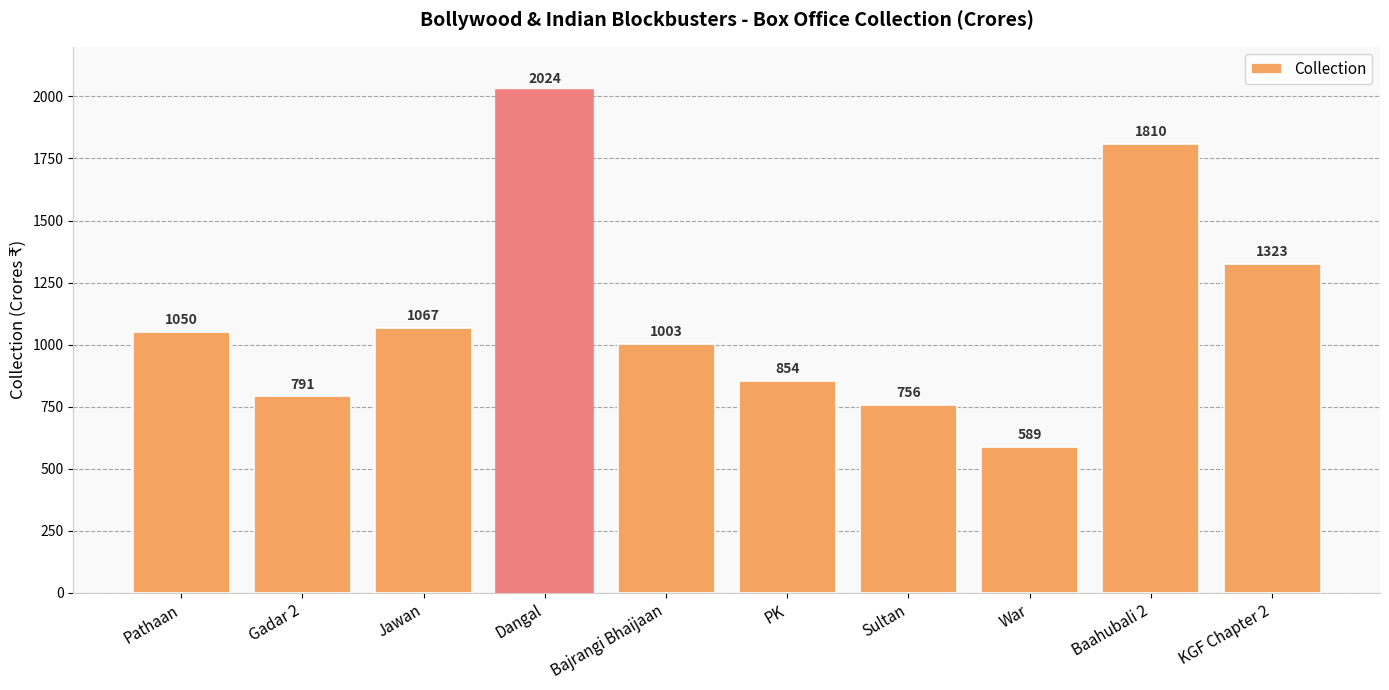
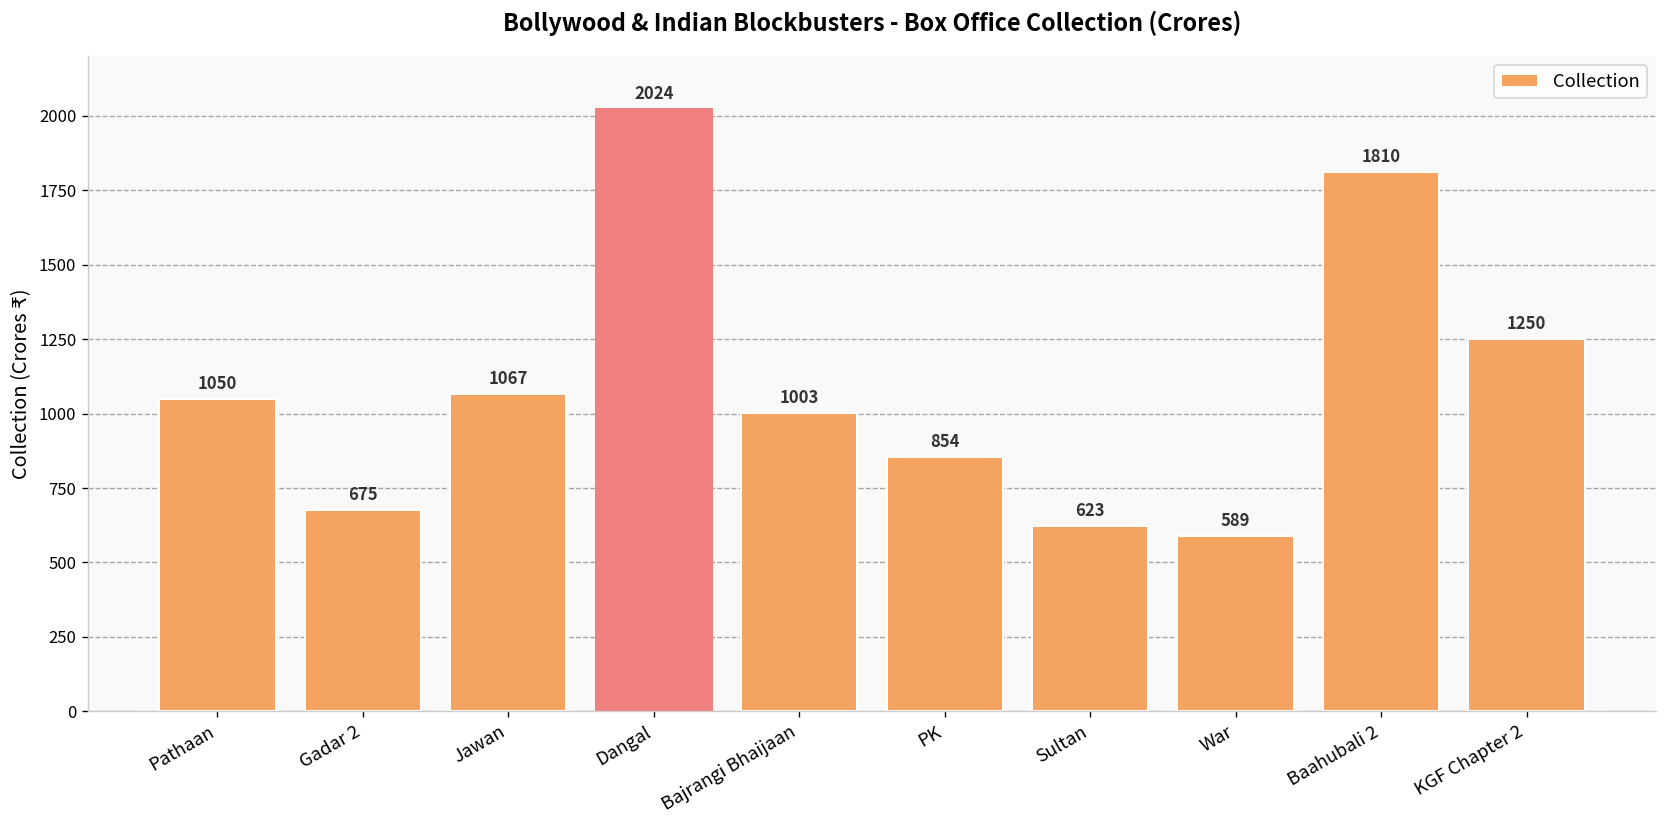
  {
    "Pathaan": 1050,
-   "Gadar 2": 791,
+   "Gadar 2": 675,
    "Jawan": 1067,
    "Dangal": 2024,
    "Bajrangi Bhaijaan": 1003,
    "PK": 854,
-   "Sultan": 756,
+   "Sultan": 623,
    "War": 589,
    "Baahubali 2": 1810,
-   "KGF Chapter 2": 1323
+   "KGF Chapter 2": 1250
  }
